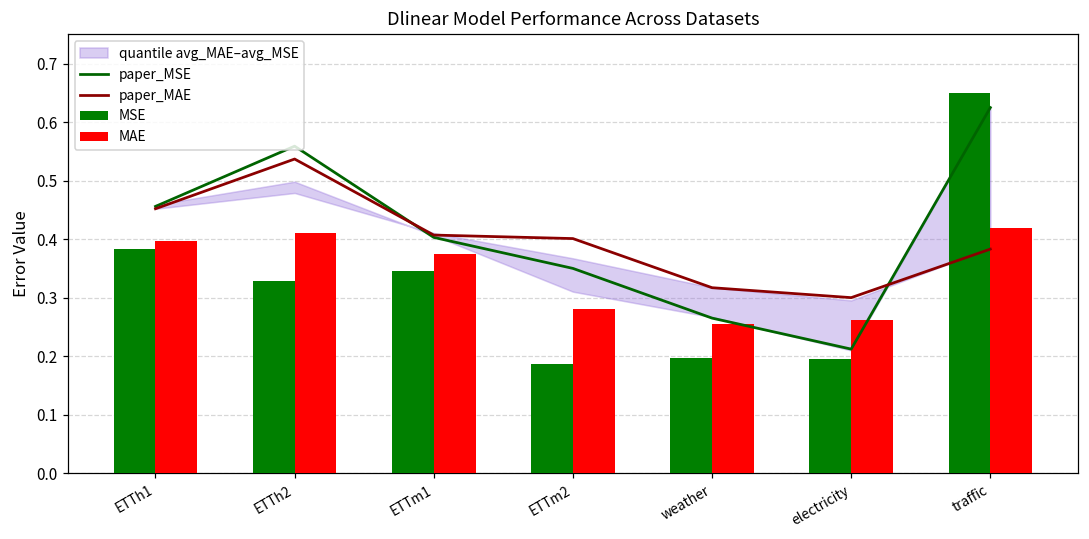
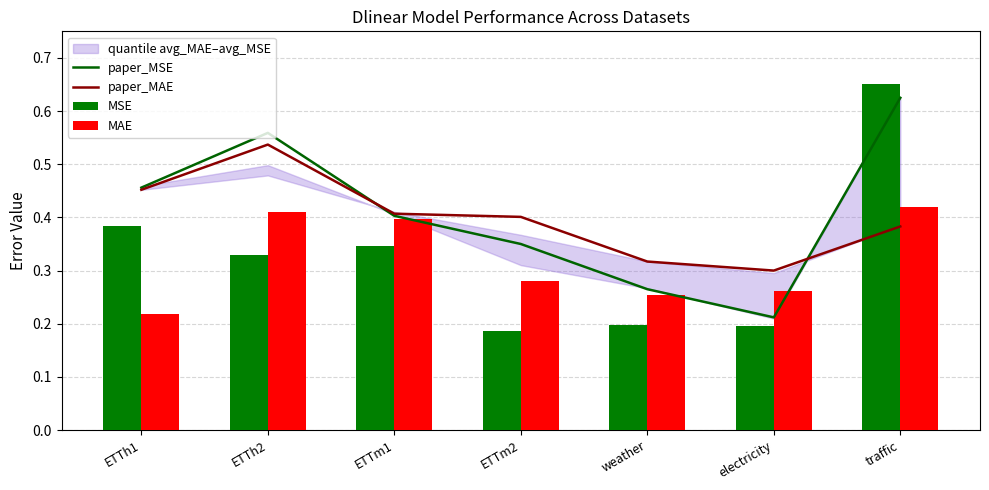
  {
    "MAE": {
-     "ETTh1": 0.40,
+     "ETTh1": 0.22,
      "ETTh2": 0.41,
-     "ETTm1": 0.37,
+     "ETTm1": 0.40,
      "ETTm2": 0.28,
      "weather": 0.26,
      "electricity": 0.26,
      "traffic": 0.42
    },
    "paper_MAE": {
      "ETTh2": 0.54,
      "ETTm2": 0.40,
      "traffic": 0.38
    }
  }
